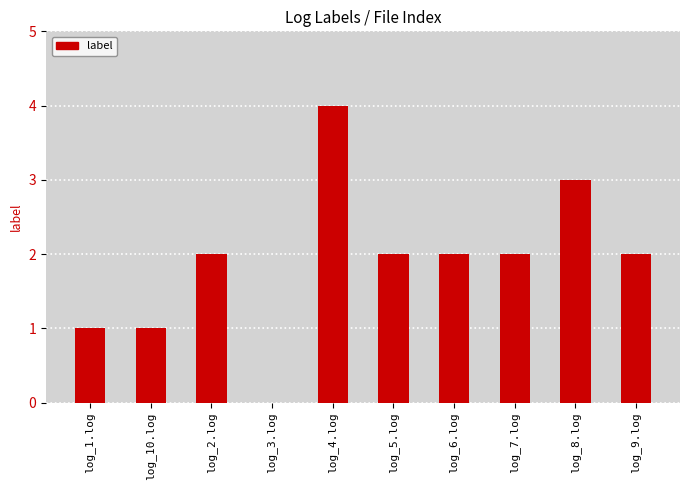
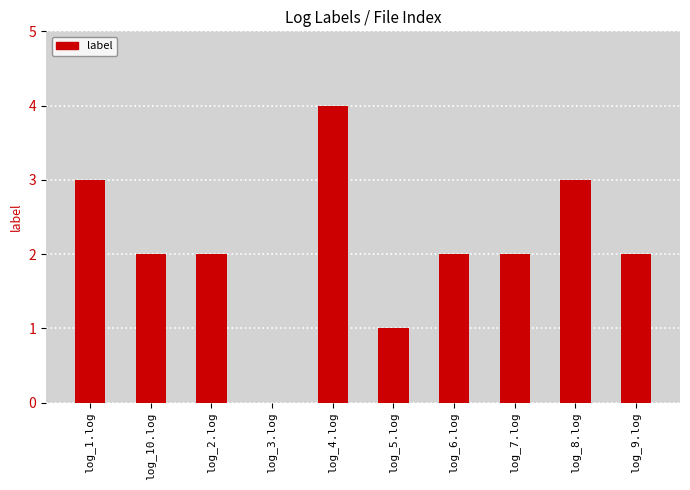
  {
-   "log_1.log": 1,
-   "log_10.log": 1,
+   "log_1.log": 3,
+   "log_10.log": 2,
    "log_2.log": 2,
    "log_3.log": 0,
    "log_4.log": 4,
-   "log_5.log": 2,
+   "log_5.log": 1,
    "log_6.log": 2,
    "log_7.log": 2,
    "log_8.log": 3,
    "log_9.log": 2
  }
